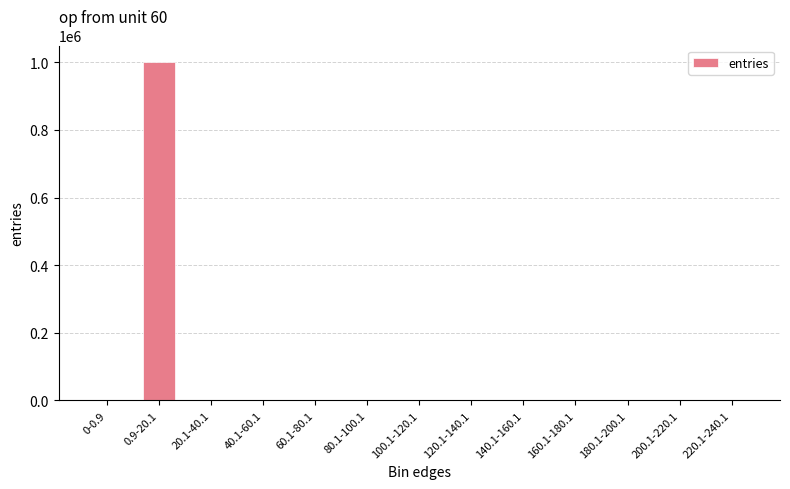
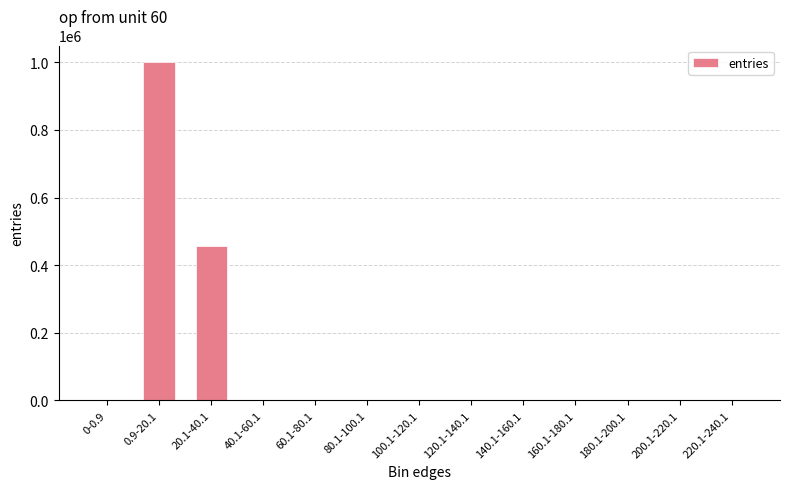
  {
    "0-0.9": 0,
    "0.9-20.1": 1000000,
-   "20.1-40.1": 0,
+   "20.1-40.1": 460000,
    "140.1-160.1": 0,
    "160.1-180.1": 0,
    "180.1-200.1": 0,
    "200.1-220.1": 0,
    "220.1-240.1": 0
  }
